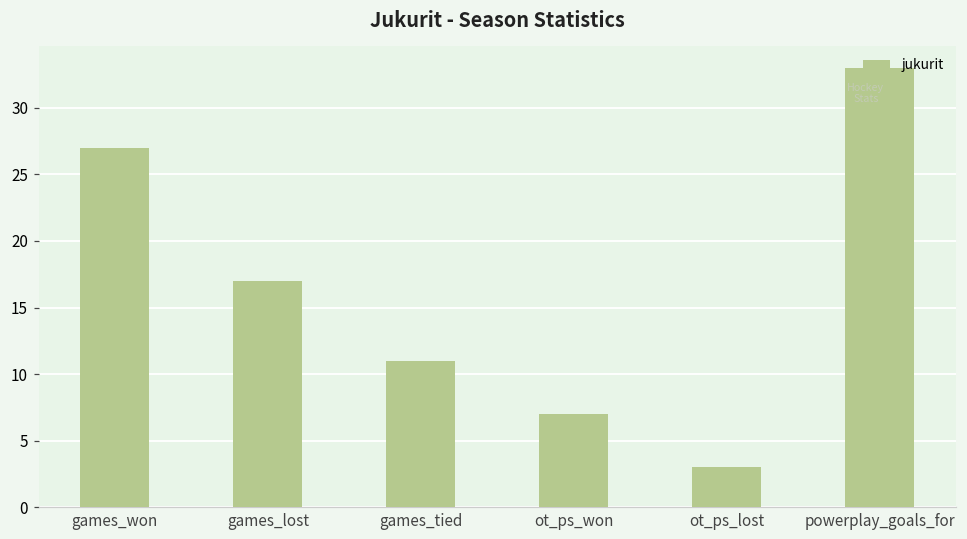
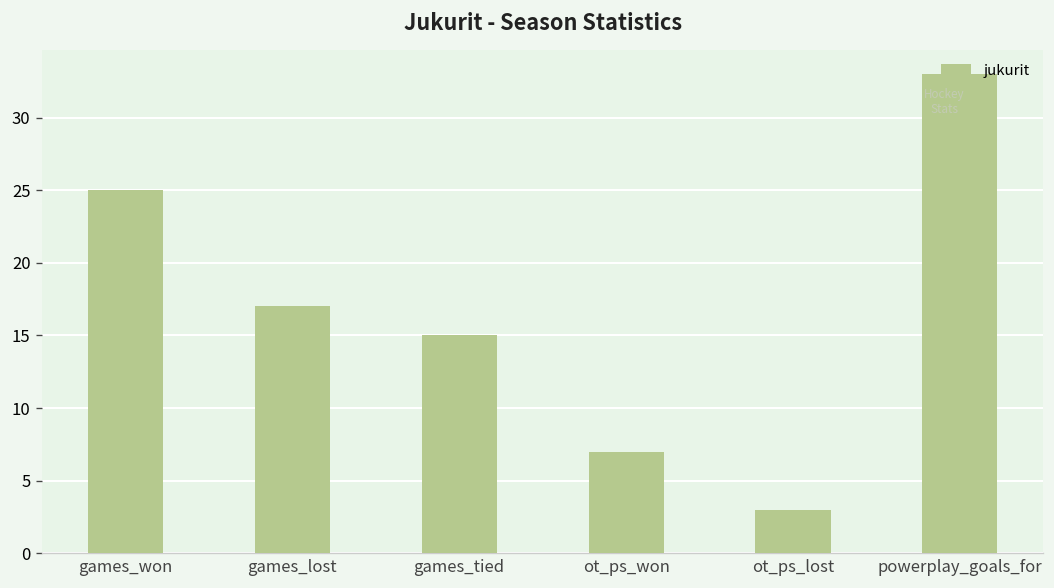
  {
-   "games_won": 27,
+   "games_won": 25,
    "games_lost": 17,
-   "games_tied": 11,
+   "games_tied": 15,
    "ot_ps_won": 7,
    "ot_ps_lost": 3,
    "powerplay_goals_for": 33
  }
